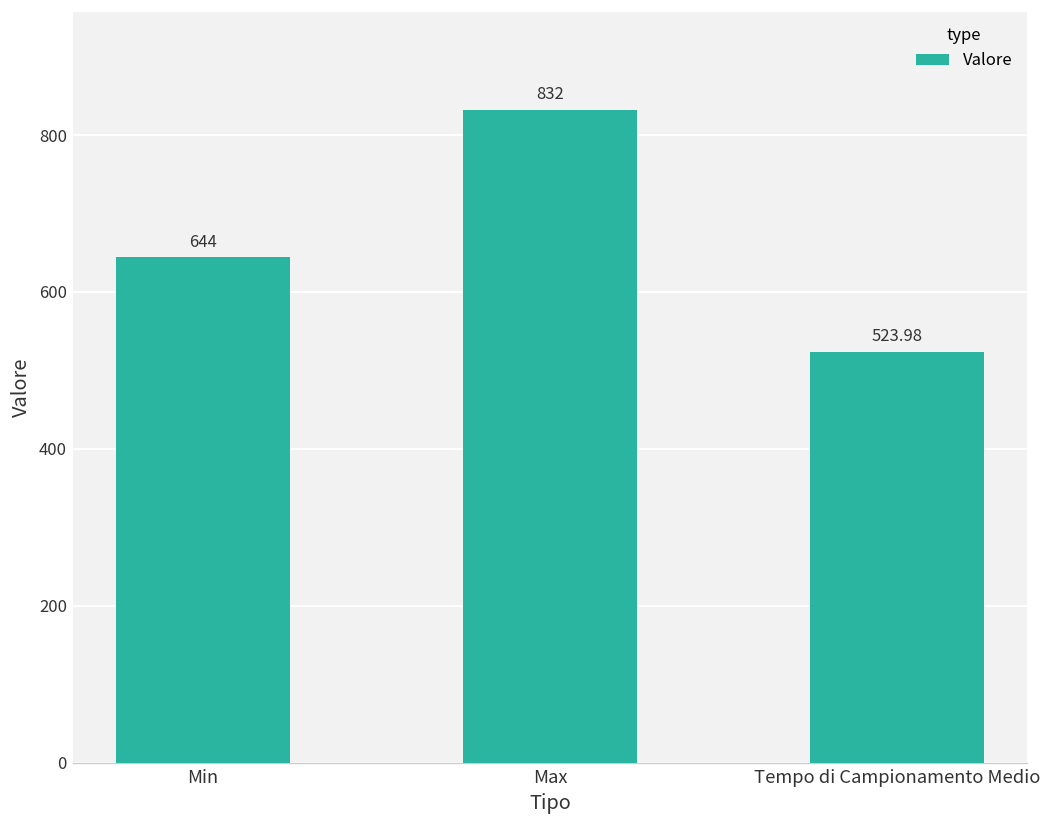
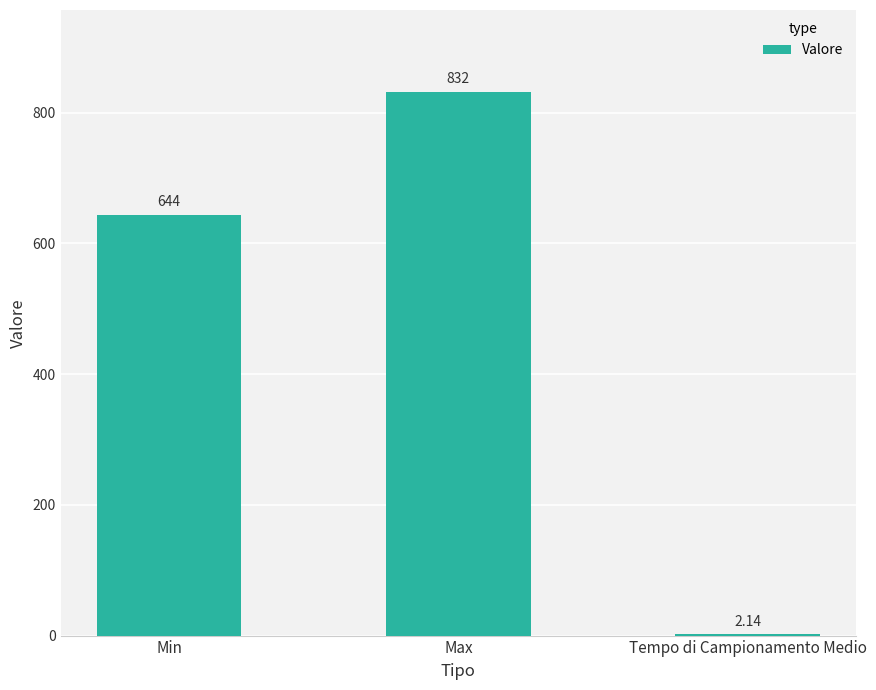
  {
    "Min": 644,
    "Max": 832,
-   "Tempo di Campionamento Medio": 523.98
+   "Tempo di Campionamento Medio": 2.14
  }
